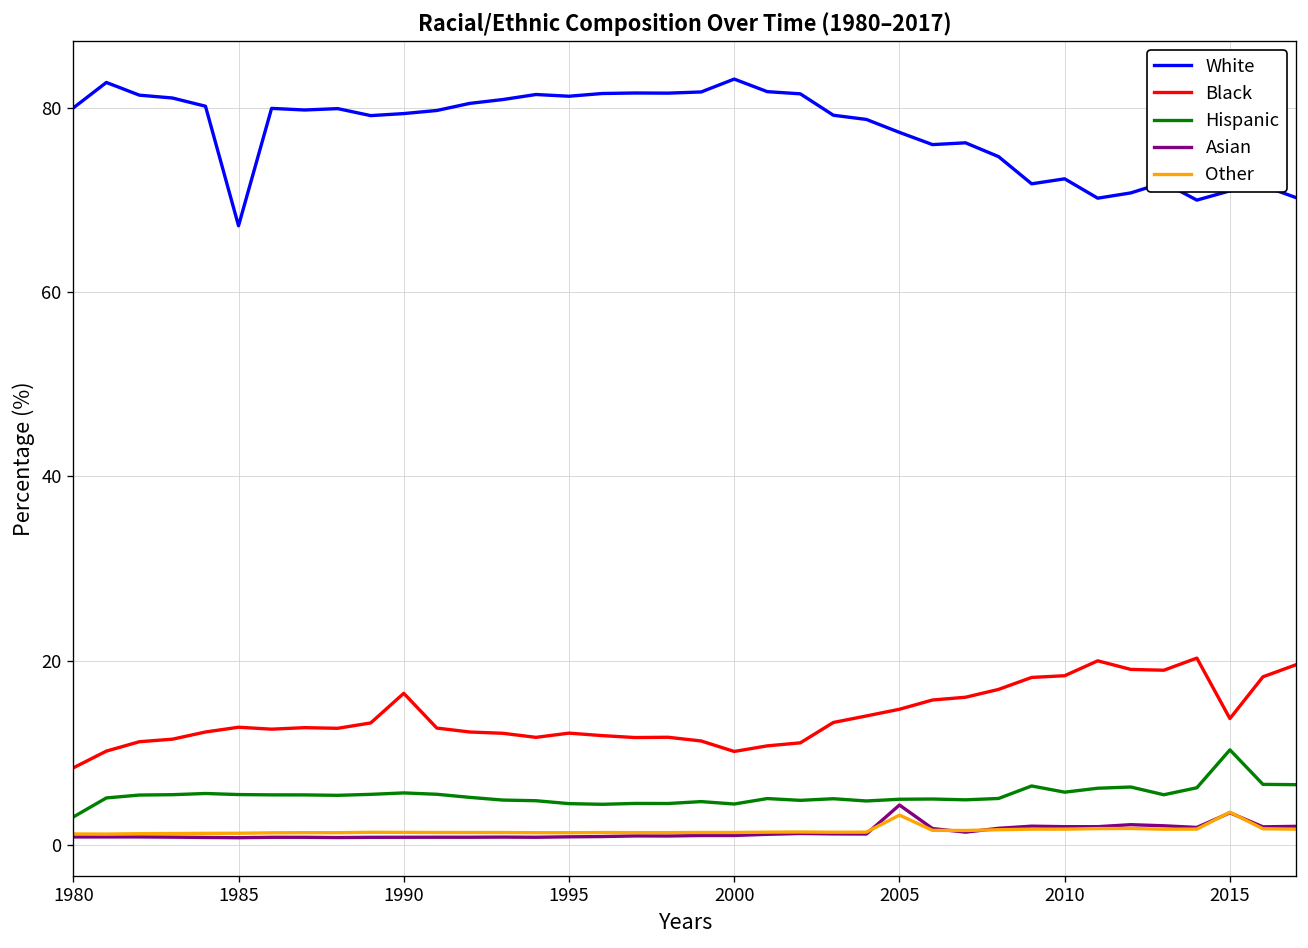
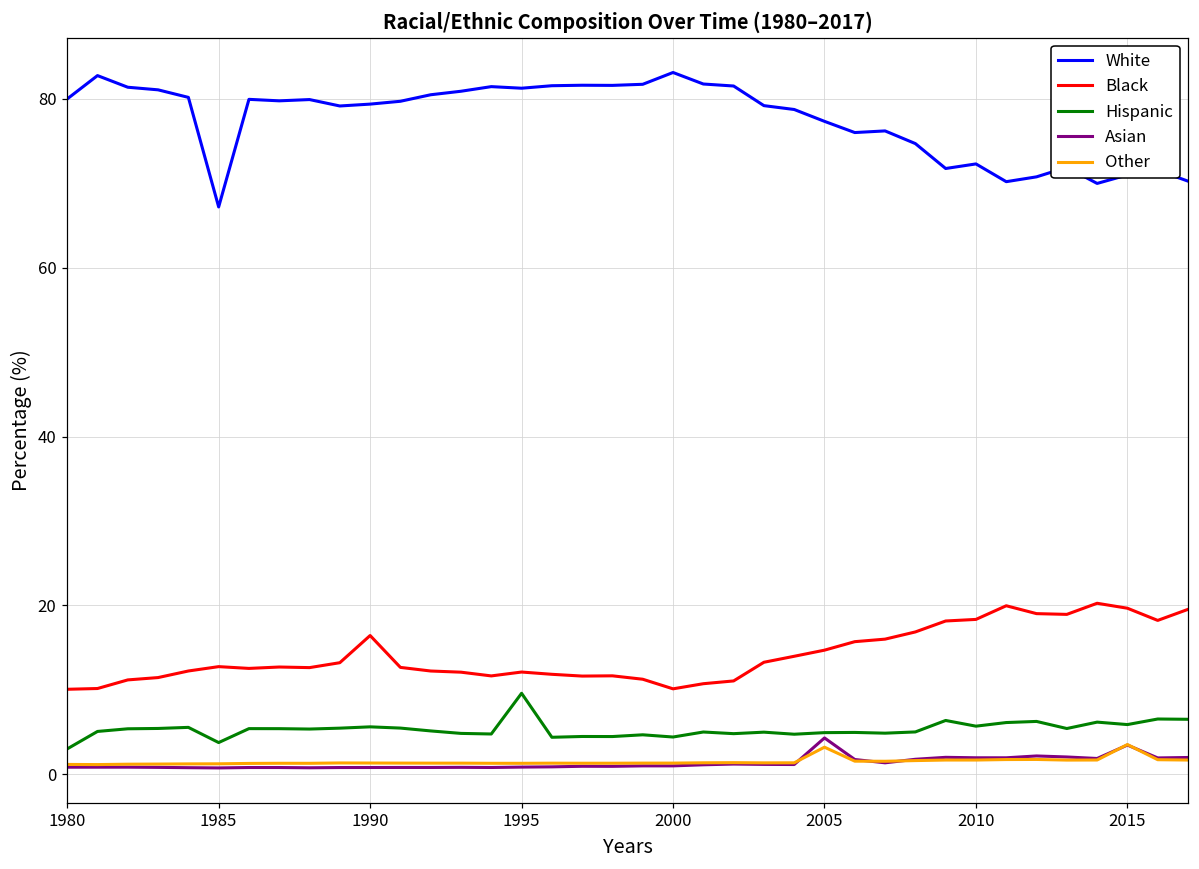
  {
    "White": {
      "1980": 80,
      "1985": 67,
      "1990": 79,
      "1995": 81,
      "2000": 83,
      "2005": 77,
      "2010": 72
    },
    "Black": {
-     "1980": 8,
+     "1980": 10,
      "1985": 13,
      "1990": 16,
      "1995": 12,
      "2000": 10,
      "2005": 15,
      "2010": 18,
-     "2015": 14
+     "2015": 20
    },
    "Hispanic": {
      "1980": 3,
-     "1985": 5,
+     "1985": 4,
      "1990": 6,
-     "1995": 4,
+     "1995": 10,
      "2000": 4,
      "2005": 5,
      "2010": 6,
-     "2015": 10
+     "2015": 6
    },
    "Asian": {
      "1980": 1,
      "1985": 1,
      "1990": 1,
      "1995": 1,
      "2005": 4
    },
    "Other": {
      "1980": 1,
      "1985": 1,
      "1990": 1,
      "1995": 1,
      "2005": 3
    }
  }
